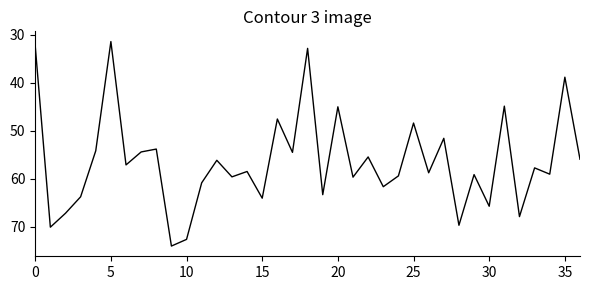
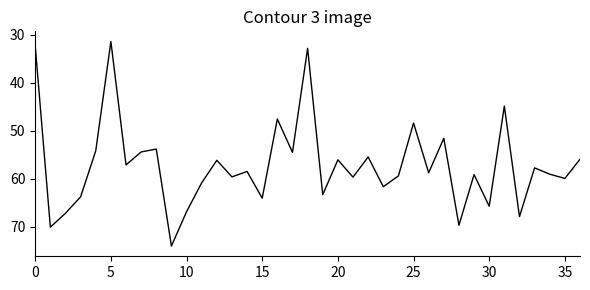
  {
    "0": 32,
    "5": 31,
-   "10": 73,
+   "10": 67,
    "15": 64,
-   "20": 45,
+   "20": 56,
    "25": 48,
    "30": 66,
-   "35": 39
+   "35": 60
  }
